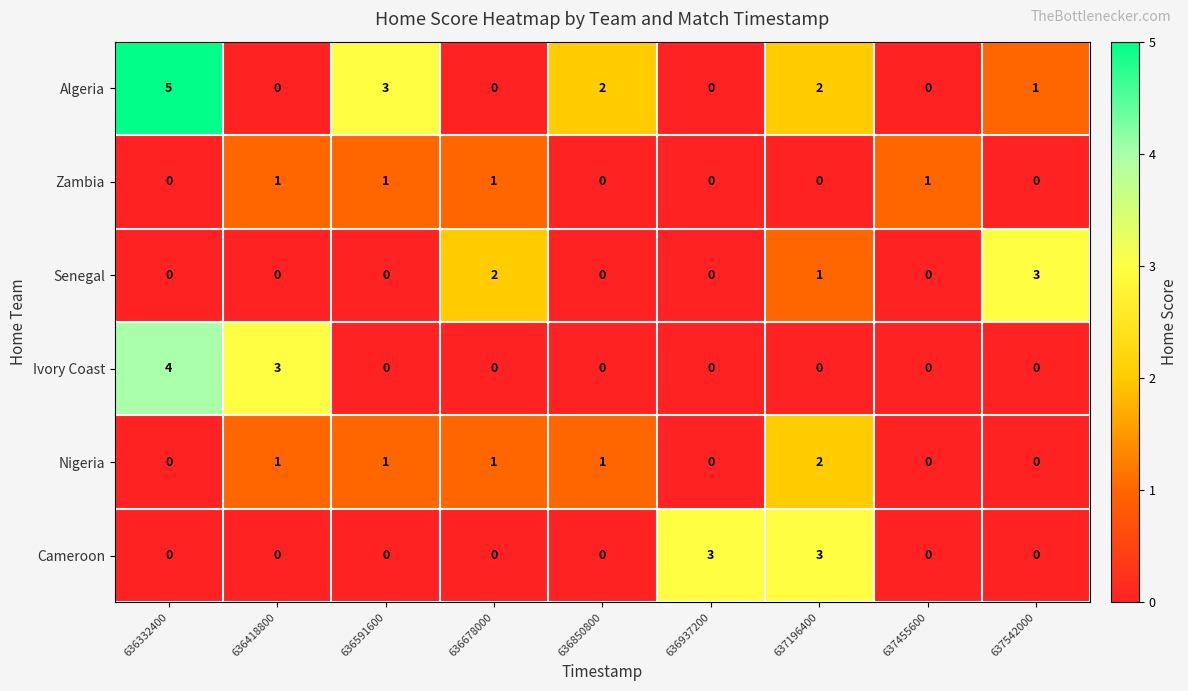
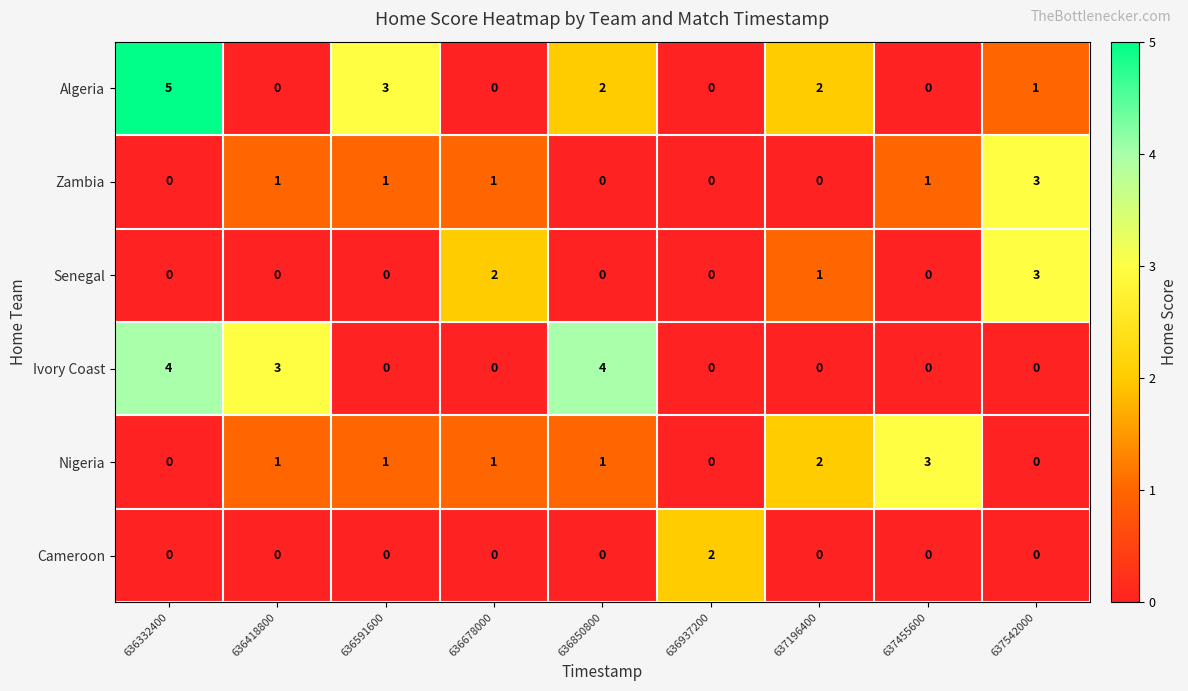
  {
    "Algeria": {
      "636332400": 5,
      "636418800": 0,
      "636591600": 3,
      "636678000": 0,
      "636850800": 2,
      "636937200": 0,
      "637196400": 2,
      "637455600": 0,
      "637542000": 1
    },
    "Zambia": {
      "636332400": 0,
      "636418800": 1,
      "636591600": 1,
      "636678000": 1,
      "636850800": 0,
      "636937200": 0,
      "637196400": 0,
      "637455600": 1,
-     "637542000": 0
+     "637542000": 3
    },
    "Senegal": {
      "636332400": 0,
      "636418800": 0,
      "636591600": 0,
      "636678000": 2,
      "636850800": 0,
      "636937200": 0,
      "637196400": 1,
      "637455600": 0,
      "637542000": 3
    },
    "Ivory Coast": {
      "636332400": 4,
      "636418800": 3,
      "636591600": 0,
      "636678000": 0,
-     "636850800": 0,
+     "636850800": 4,
      "636937200": 0,
      "637196400": 0,
      "637455600": 0,
      "637542000": 0
    },
    "Nigeria": {
      "636332400": 0,
      "636418800": 1,
      "636591600": 1,
      "636678000": 1,
      "636850800": 1,
      "636937200": 0,
      "637196400": 2,
-     "637455600": 0,
+     "637455600": 3,
      "637542000": 0
    },
    "Cameroon": {
      "636332400": 0,
      "636418800": 0,
      "636591600": 0,
      "636678000": 0,
      "636850800": 0,
-     "636937200": 3,
-     "637196400": 3,
+     "636937200": 2,
+     "637196400": 0,
      "637455600": 0,
      "637542000": 0
    }
  }
